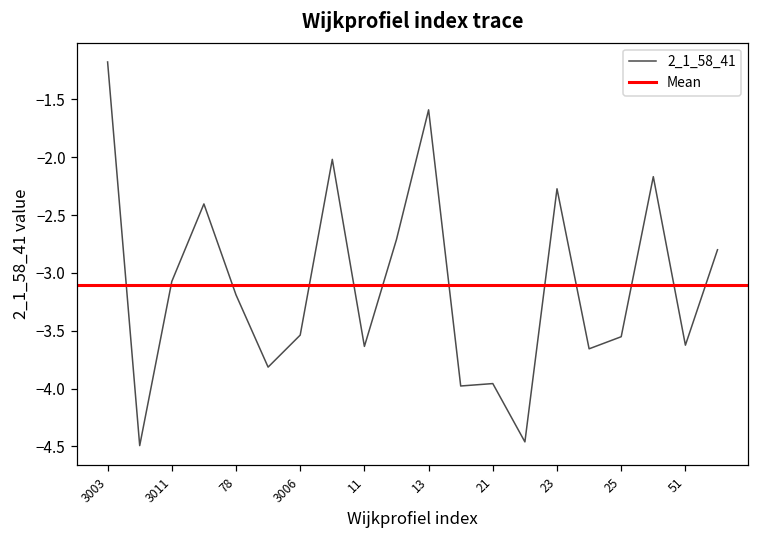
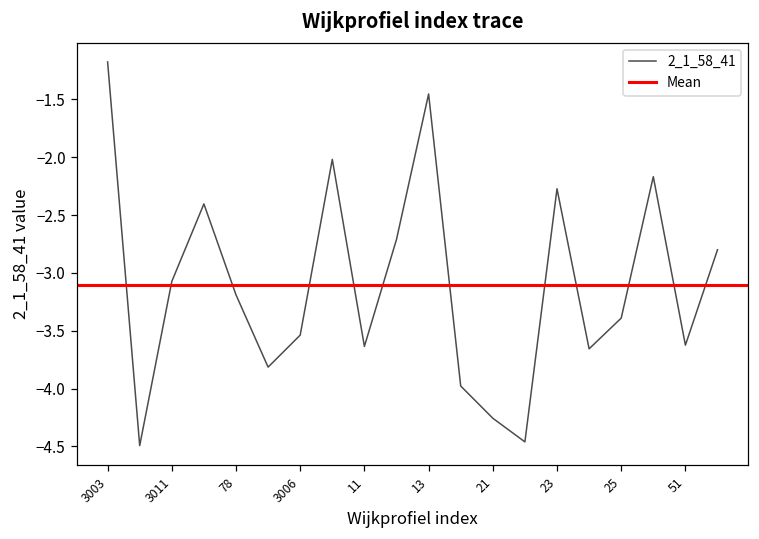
  {
    "3003": -1.18,
    "3011": -3.07,
    "78": -3.19,
    "3006": -3.54,
    "11": -3.64,
-   "13": -1.59,
-   "21": -3.96,
+   "13": -1.45,
+   "21": -4.26,
    "23": -2.27,
-   "25": -3.55,
+   "25": -3.39,
    "51": -3.62
  }
